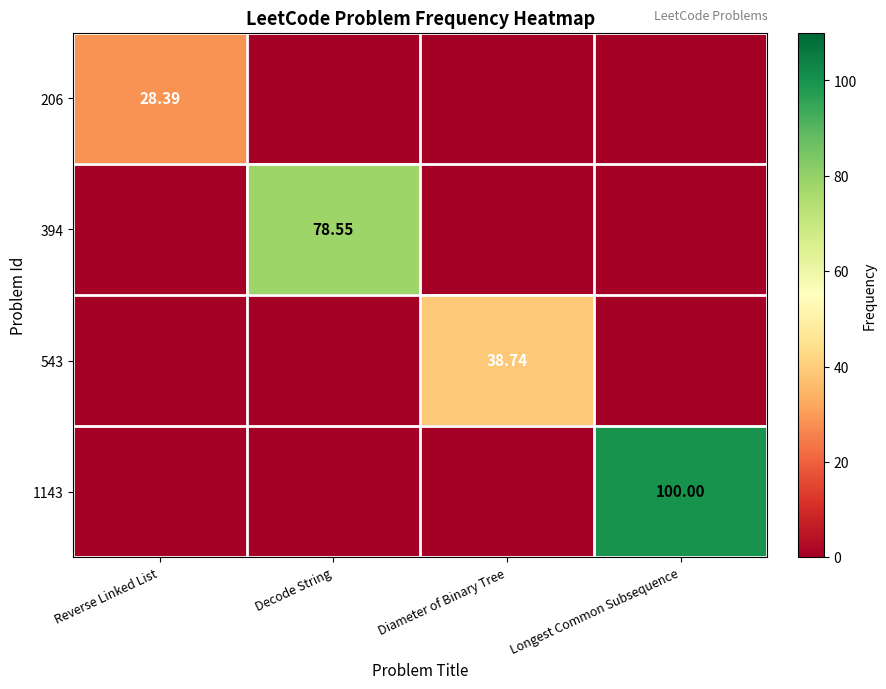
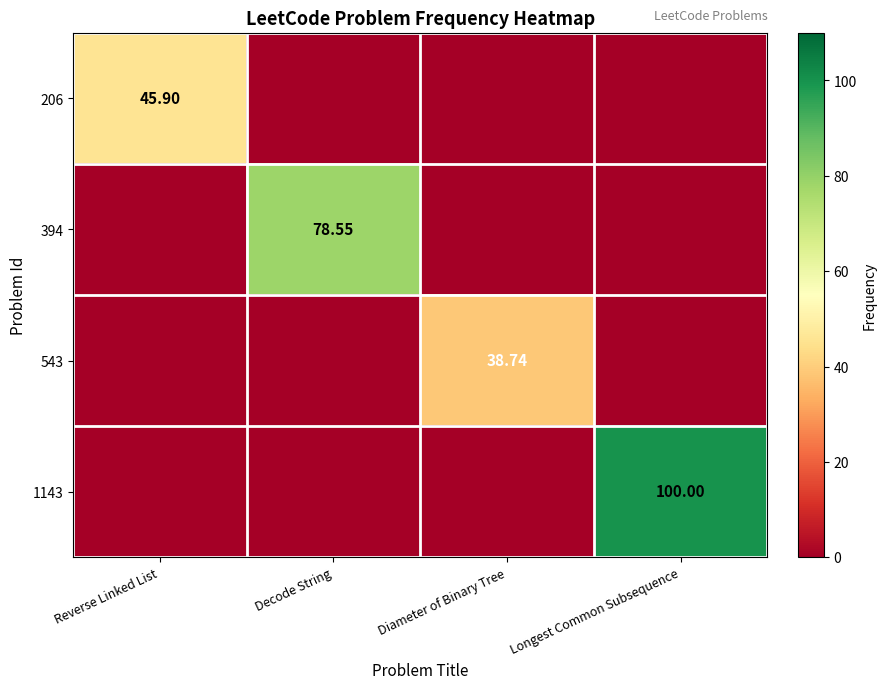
  {
    "206": {
-     "Reverse Linked List": 28.39
+     "Reverse Linked List": 45.90
    },
    "394": {
      "Decode String": 78.55
    },
    "543": {
      "Diameter of Binary Tree": 38.74
    },
    "1143": {
      "Longest Common Subsequence": 100.00
    }
  }
